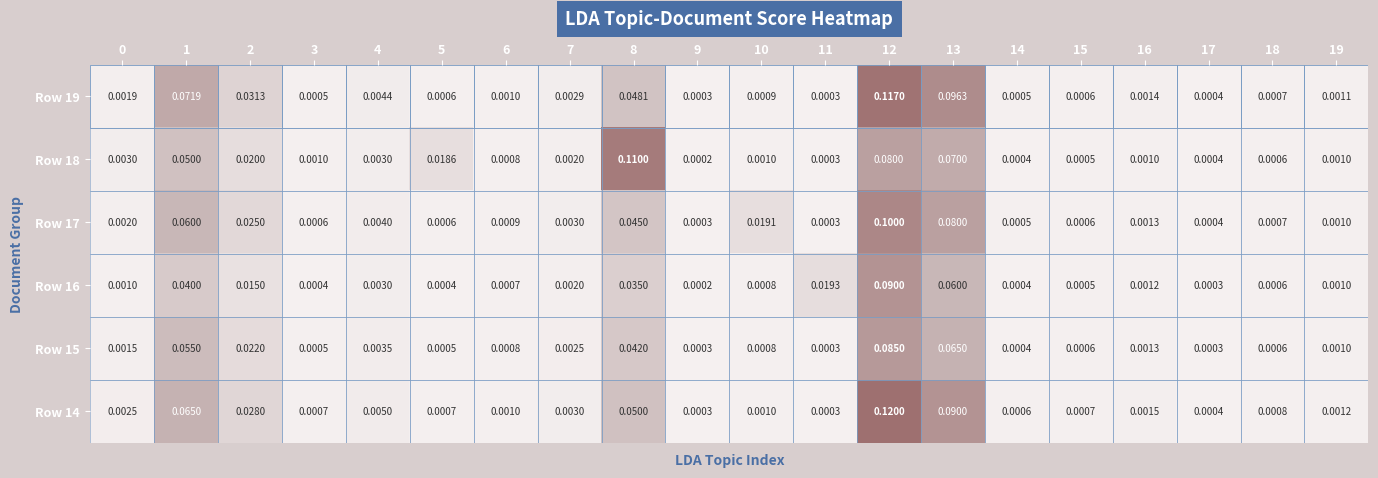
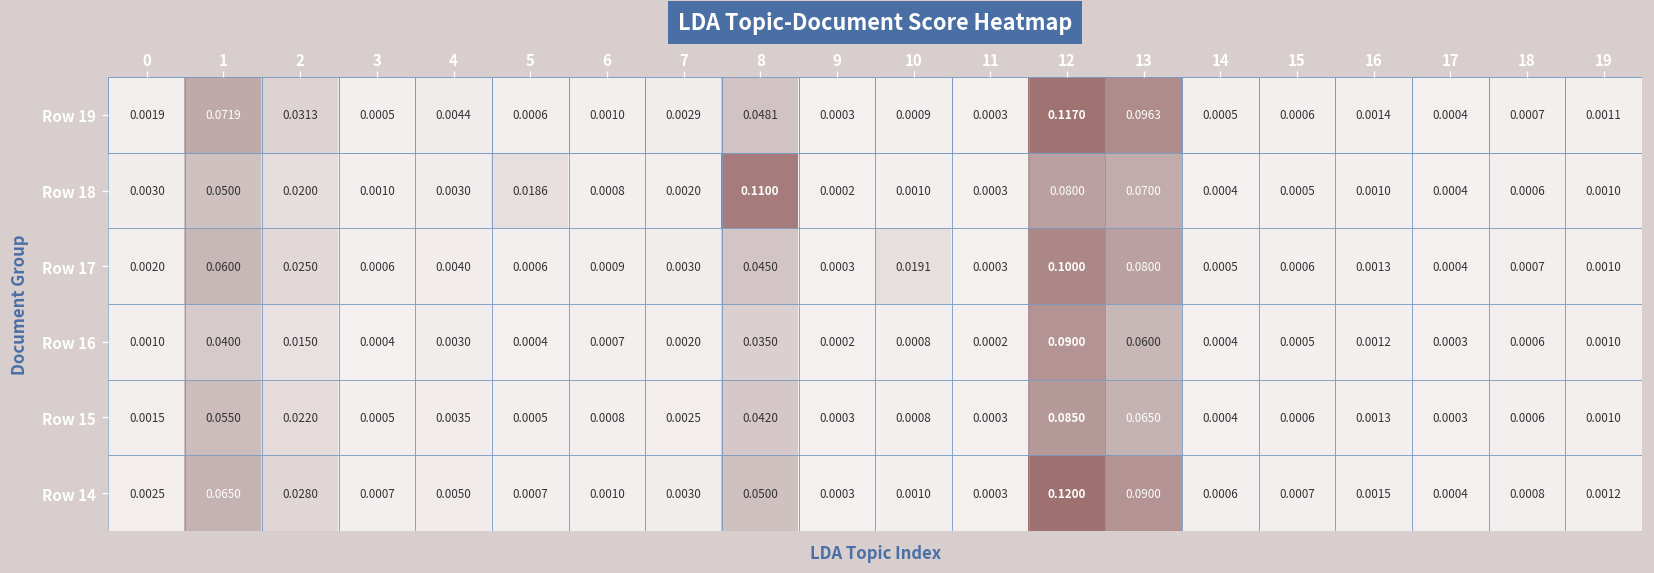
  {
    "Row 19": {
      "0": 0.0019,
      "1": 0.0719,
      "2": 0.0313,
      "3": 0.0005,
      "4": 0.0044,
      "5": 0.0006,
      "6": 0.0010,
      "7": 0.0029,
      "8": 0.0481,
      "9": 0.0003,
      "10": 0.0009,
      "11": 0.0003,
      "12": 0.1170,
      "13": 0.0963,
      "14": 0.0005,
      "15": 0.0006,
      "16": 0.0014,
      "17": 0.0004,
      "18": 0.0007,
      "19": 0.0011
    },
    "Row 18": {
      "0": 0.0030,
      "1": 0.0500,
      "2": 0.0200,
      "3": 0.0010,
      "4": 0.0030,
      "5": 0.0186,
      "6": 0.0008,
      "7": 0.0020,
      "8": 0.1100,
      "9": 0.0002,
      "10": 0.0010,
      "11": 0.0003,
      "12": 0.0800,
      "13": 0.0700,
      "14": 0.0004,
      "15": 0.0005,
      "16": 0.0010,
      "17": 0.0004,
      "18": 0.0006,
      "19": 0.0010
    },
    "Row 17": {
      "0": 0.0020,
      "1": 0.0600,
      "2": 0.0250,
      "3": 0.0006,
      "4": 0.0040,
      "5": 0.0006,
      "6": 0.0009,
      "7": 0.0030,
      "8": 0.0450,
      "9": 0.0003,
      "10": 0.0191,
      "11": 0.0003,
      "12": 0.1000,
      "13": 0.0800,
      "14": 0.0005,
      "15": 0.0006,
      "16": 0.0013,
      "17": 0.0004,
      "18": 0.0007,
      "19": 0.0010
    },
    "Row 16": {
      "0": 0.0010,
      "1": 0.0400,
      "2": 0.0150,
      "3": 0.0004,
      "4": 0.0030,
      "5": 0.0004,
      "6": 0.0007,
      "7": 0.0020,
      "8": 0.0350,
      "9": 0.0002,
      "10": 0.0008,
-     "11": 0.0193,
+     "11": 0.0002,
      "12": 0.0900,
      "13": 0.0600,
      "14": 0.0004,
      "15": 0.0005,
      "16": 0.0012,
      "17": 0.0003,
      "18": 0.0006,
      "19": 0.0010
    },
    "Row 15": {
      "0": 0.0015,
      "1": 0.0550,
      "2": 0.0220,
      "3": 0.0005,
      "4": 0.0035,
      "5": 0.0005,
      "6": 0.0008,
      "7": 0.0025,
      "8": 0.0420,
      "9": 0.0003,
      "10": 0.0008,
      "11": 0.0003,
      "12": 0.0850,
      "13": 0.0650,
      "14": 0.0004,
      "15": 0.0006,
      "16": 0.0013,
      "17": 0.0003,
      "18": 0.0006,
      "19": 0.0010
    },
    "Row 14": {
      "0": 0.0025,
      "1": 0.0650,
      "2": 0.0280,
      "3": 0.0007,
      "4": 0.0050,
      "5": 0.0007,
      "6": 0.0010,
      "7": 0.0030,
      "8": 0.0500,
      "9": 0.0003,
      "10": 0.0010,
      "11": 0.0003,
      "12": 0.1200,
      "13": 0.0900,
      "14": 0.0006,
      "15": 0.0007,
      "16": 0.0015,
      "17": 0.0004,
      "18": 0.0008,
      "19": 0.0012
    }
  }
